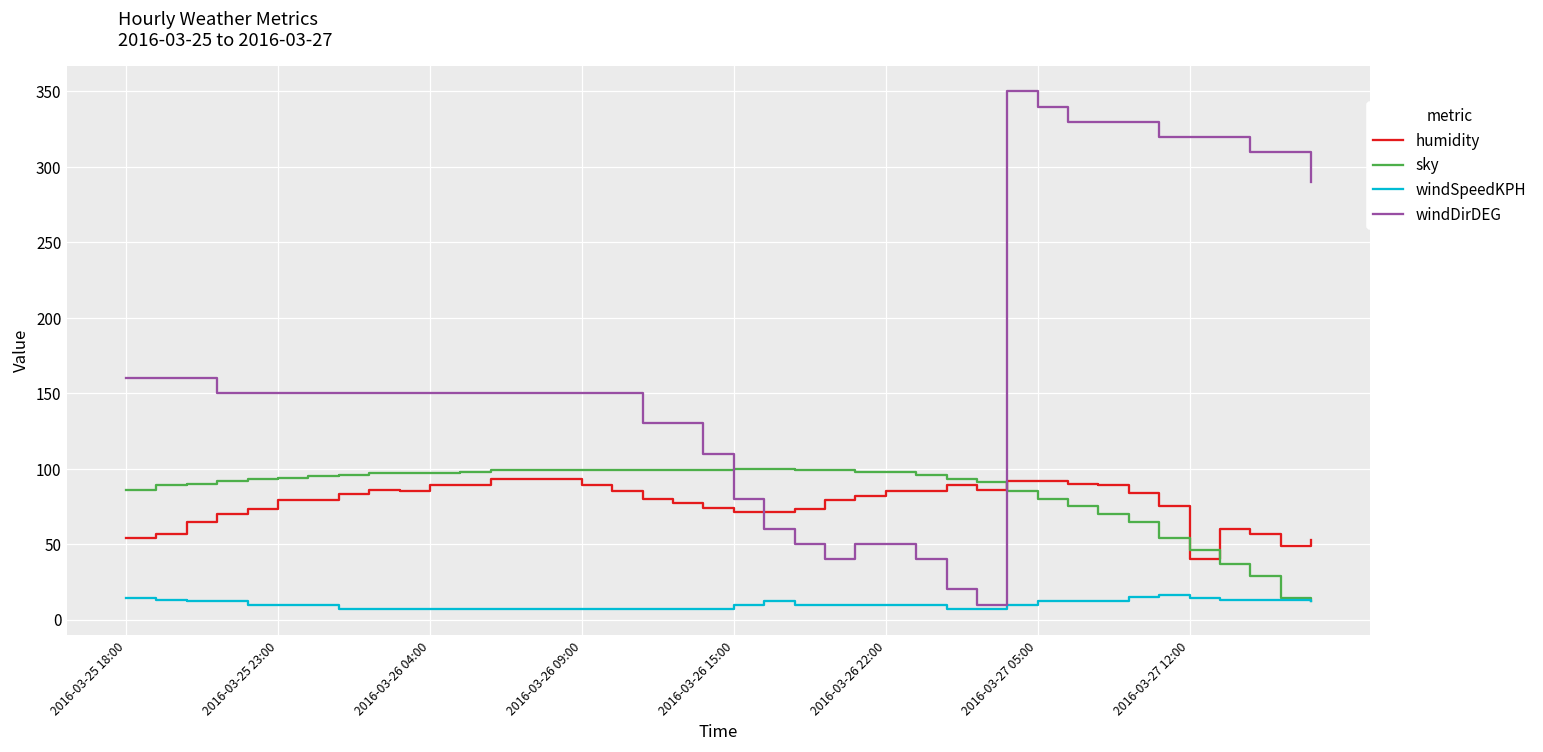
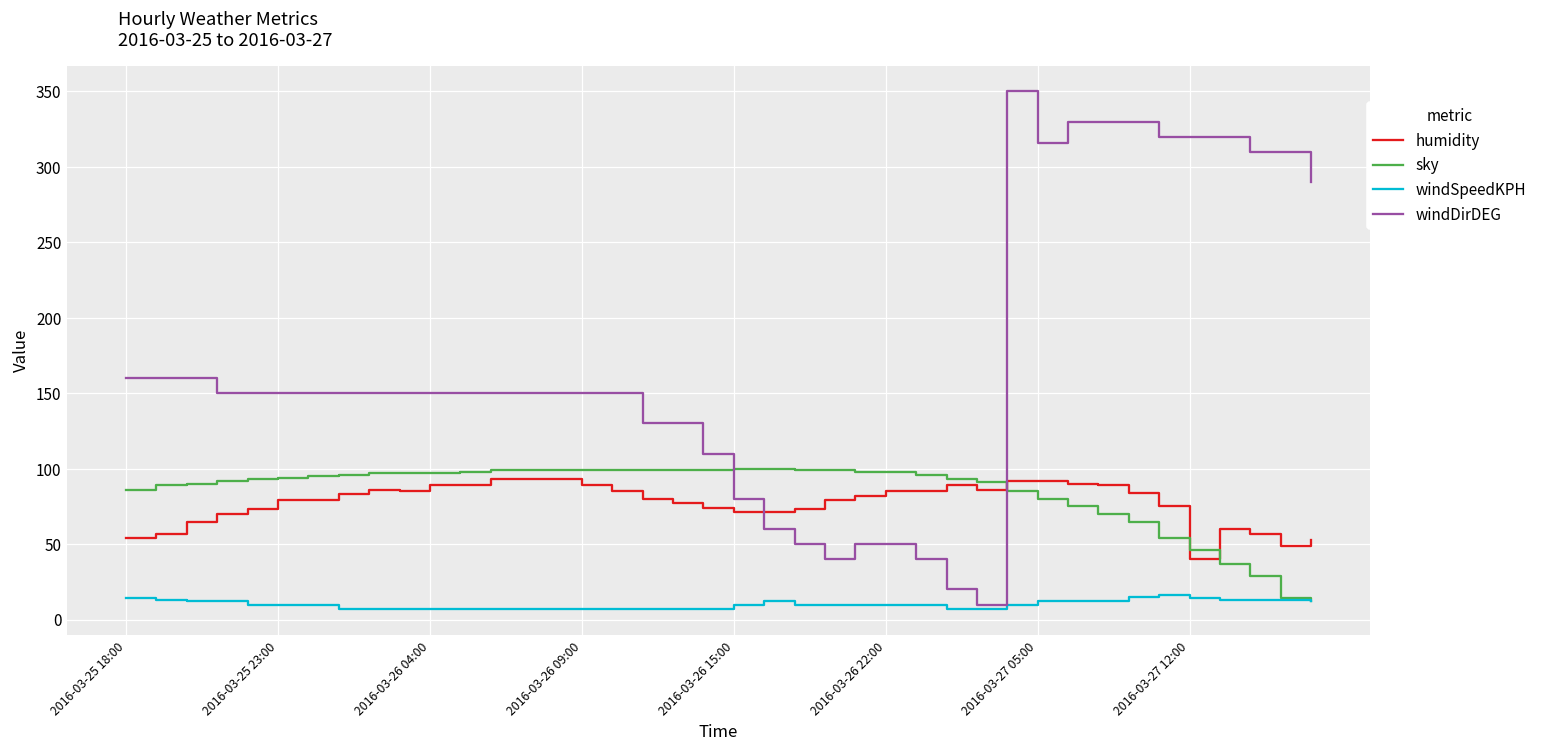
  {
    "humidity": {
      "2016-03-27 05:00": 92,
      "2016-03-27 12:00": 40
    },
    "sky": {
      "2016-03-27 05:00": 80,
      "2016-03-27 12:00": 46
    },
    "windSpeedKPH": {
      "2016-03-27 05:00": 12,
      "2016-03-27 12:00": 14
    },
    "windDirDEG": {
-     "2016-03-27 05:00": 340,
+     "2016-03-27 05:00": 316,
      "2016-03-27 12:00": 320
    }
  }
